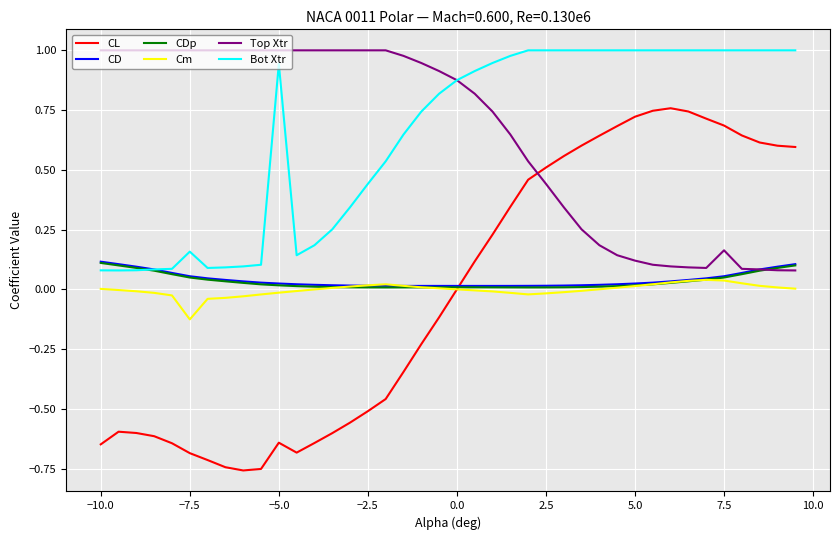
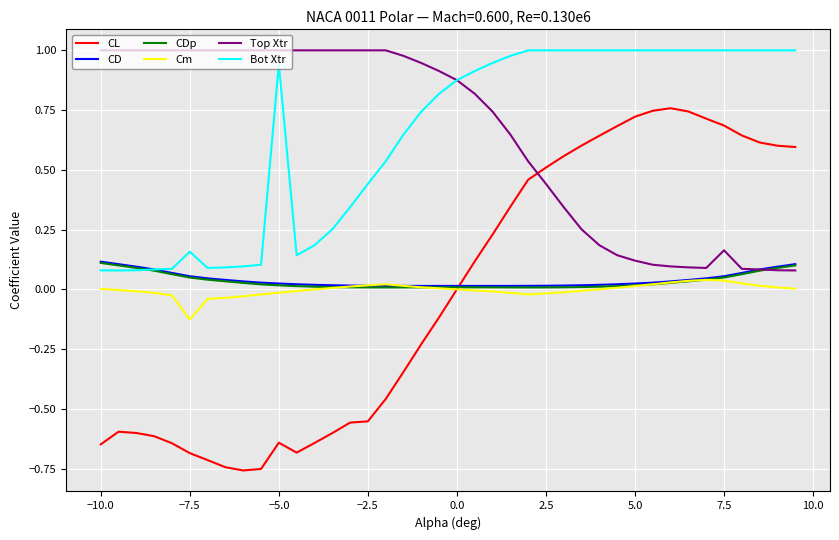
  {
    "CL": {
      "−10.0": -0.65,
      "−7.5": -0.69,
      "−5.0": -0.64,
-     "−2.5": -0.51,
+     "−2.5": -0.55,
      "2.5": 0.51,
      "5.0": 0.72,
      "7.5": 0.69
    },
    "Cm": {
      "−10.0": 0.00,
      "−7.5": -0.13,
      "−5.0": -0.01,
      "2.5": -0.02,
      "7.5": 0.04
    },
    "Top Xtr": {
      "−2.5": 1.00,
      "2.5": 0.44,
      "5.0": 0.12,
      "7.5": 0.16
    },
    "Bot Xtr": {
      "−10.0": 0.08,
      "−7.5": 0.16,
      "−2.5": 0.44,
      "2.5": 1.00,
      "5.0": 1.00,
      "7.5": 1.00
    }
  }
